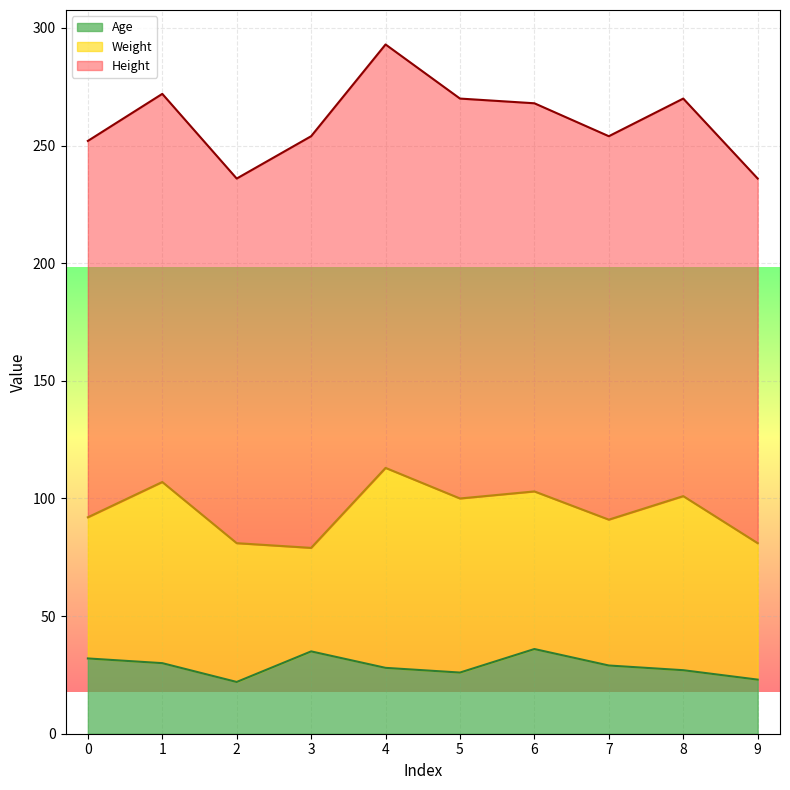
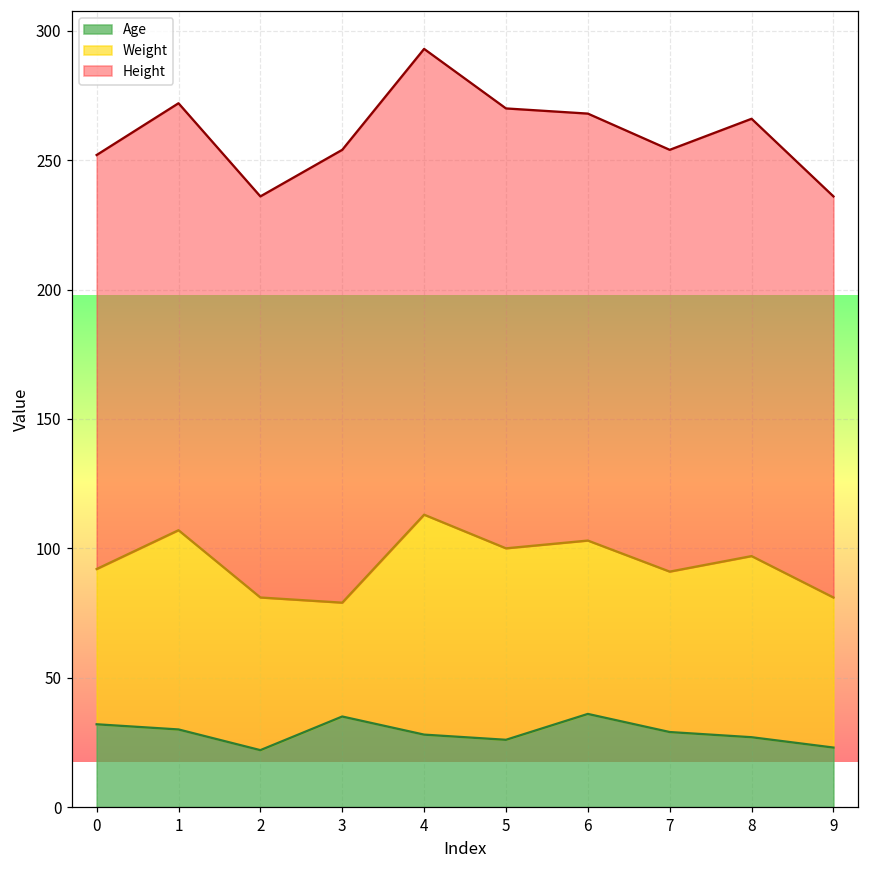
  {
    "Age": {
      "0": 32,
      "1": 30,
      "2": 22,
      "3": 35,
      "4": 28,
      "5": 26,
      "6": 36,
      "7": 29,
      "8": 27,
      "9": 23
    },
    "Weight": {
      "0": 60,
      "1": 77,
      "2": 59,
      "3": 44,
      "4": 85,
      "5": 74,
      "6": 67,
      "7": 62,
-     "8": 74,
+     "8": 70,
      "9": 58
    },
    "Height": {
      "0": 160,
      "1": 165,
      "2": 155,
      "3": 175,
      "4": 180,
      "5": 170,
      "6": 165,
      "7": 163,
      "8": 169,
      "9": 155
    }
  }
